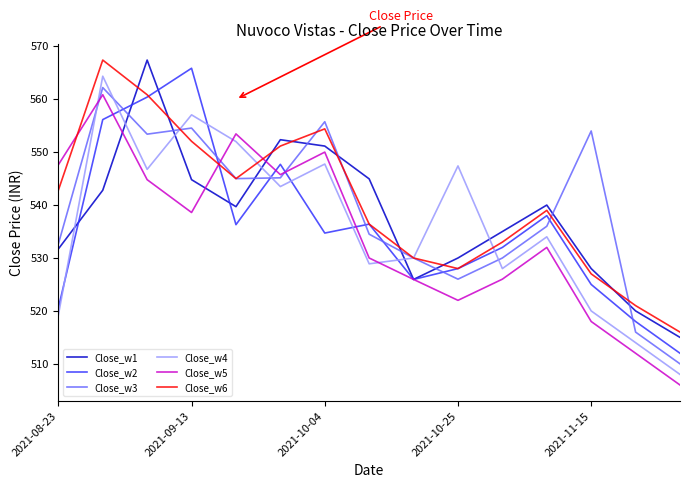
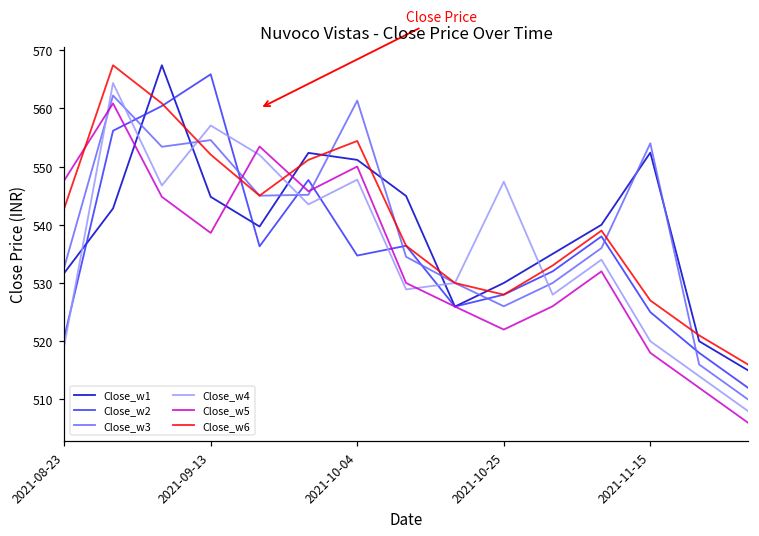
  {
    "Close_w1": {
      "2021-08-23": 532,
      "2021-09-13": 545,
      "2021-10-04": 551,
      "2021-10-25": 530,
-     "2021-11-15": 528
+     "2021-11-15": 552
    },
    "Close_w2": {
      "2021-08-23": 521,
      "2021-09-13": 566,
      "2021-10-04": 535,
      "2021-11-15": 525
    },
    "Close_w3": {
      "2021-08-23": 533,
      "2021-09-13": 555,
-     "2021-10-04": 556,
+     "2021-10-04": 561,
      "2021-10-25": 526,
      "2021-11-15": 554
    },
    "Close_w4": {
      "2021-08-23": 519,
      "2021-09-13": 557,
      "2021-10-04": 548,
      "2021-10-25": 547,
      "2021-11-15": 520
    },
    "Close_w5": {
      "2021-08-23": 548,
      "2021-09-13": 539,
      "2021-10-04": 550,
      "2021-10-25": 522,
      "2021-11-15": 518
    },
    "Close_w6": {
      "2021-08-23": 543,
      "2021-09-13": 552,
      "2021-10-04": 554,
      "2021-11-15": 527
    }
  }
